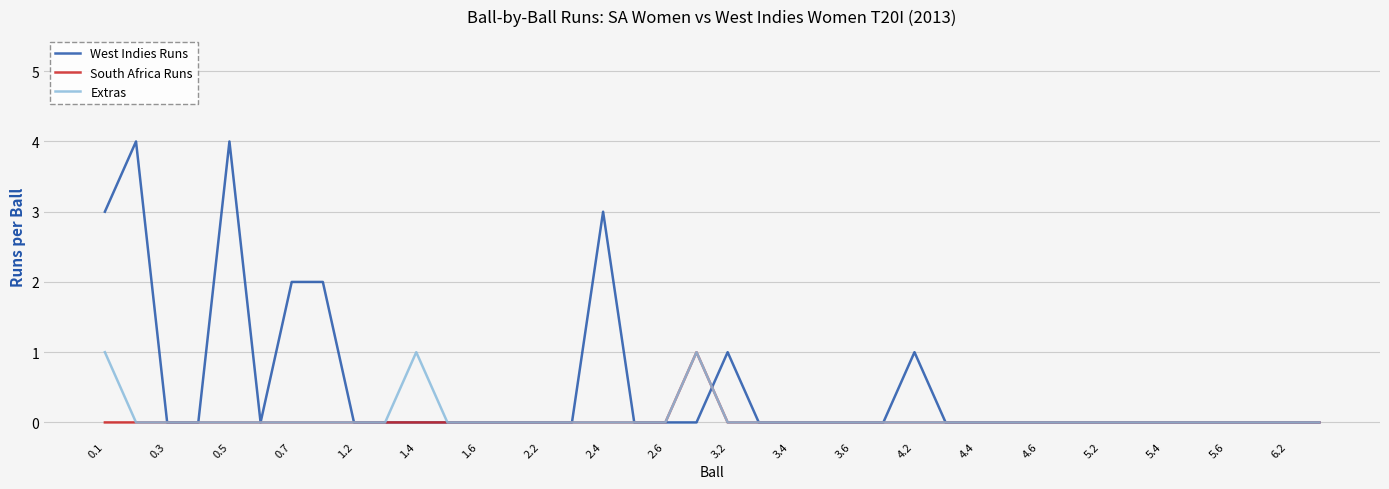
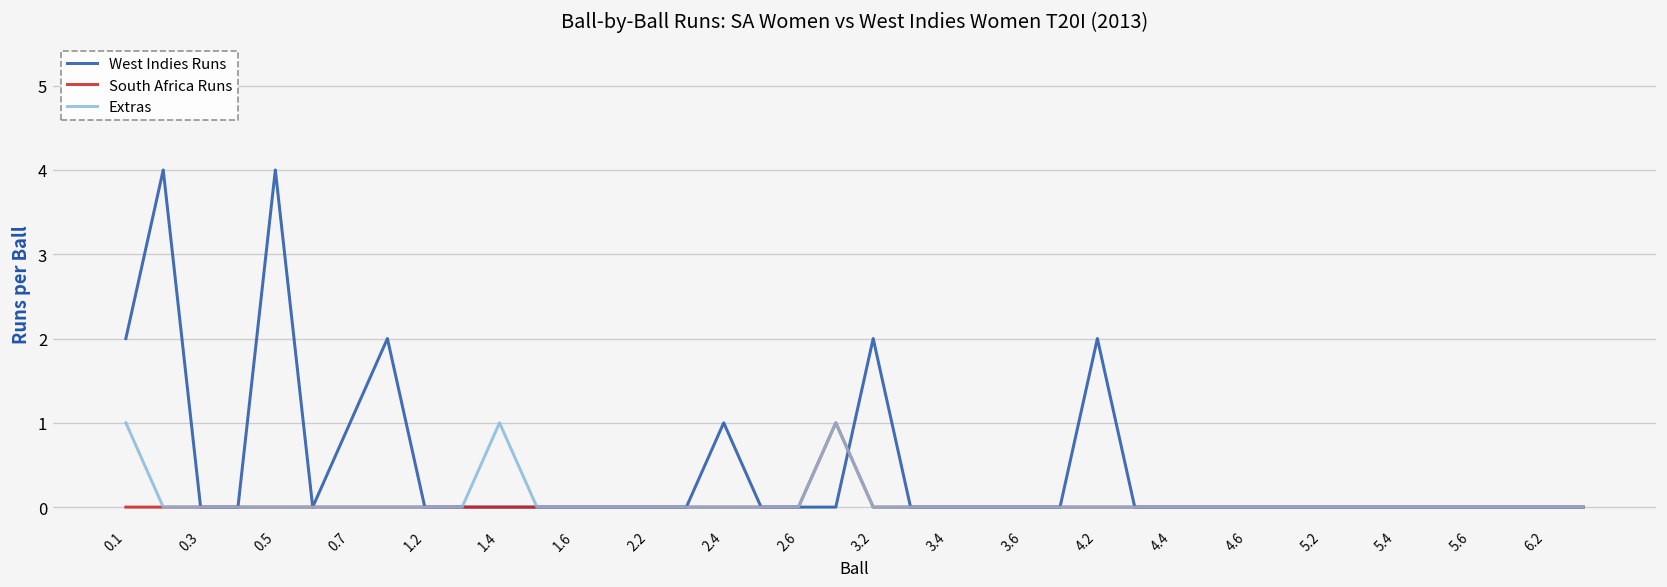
  {
    "West Indies Runs": {
-     "0.1": 3,
+     "0.1": 2,
      "0.5": 4,
-     "0.7": 2,
-     "2.4": 3,
-     "3.2": 1,
-     "4.2": 1
+     "0.7": 1,
+     "2.4": 1,
+     "3.2": 2,
+     "4.2": 2
    },
    "South Africa Runs": {
      "0.1": 0
    },
    "Extras": {
      "0.1": 1,
      "1.4": 1
    }
  }
